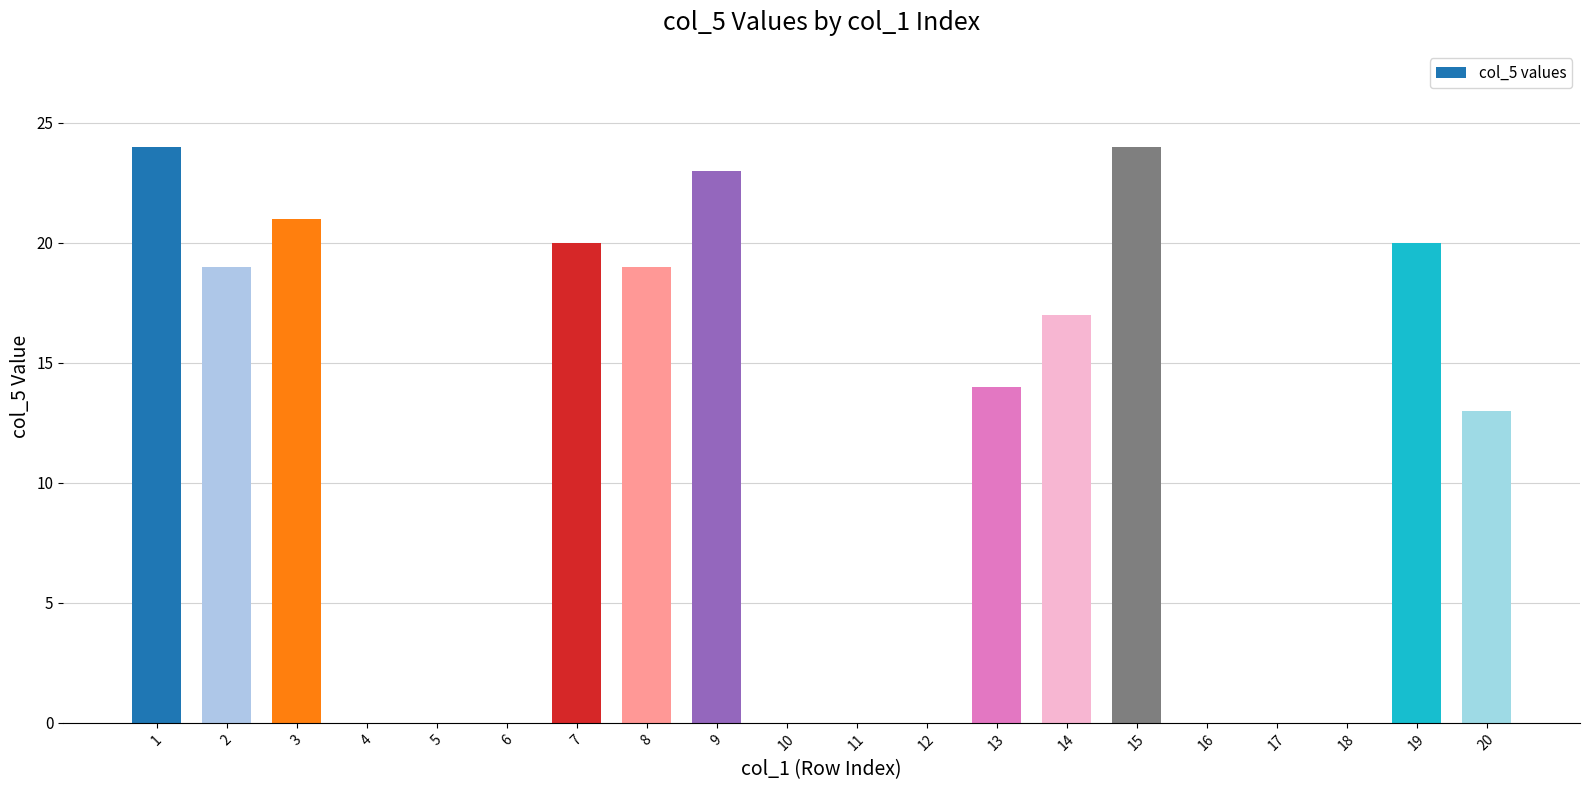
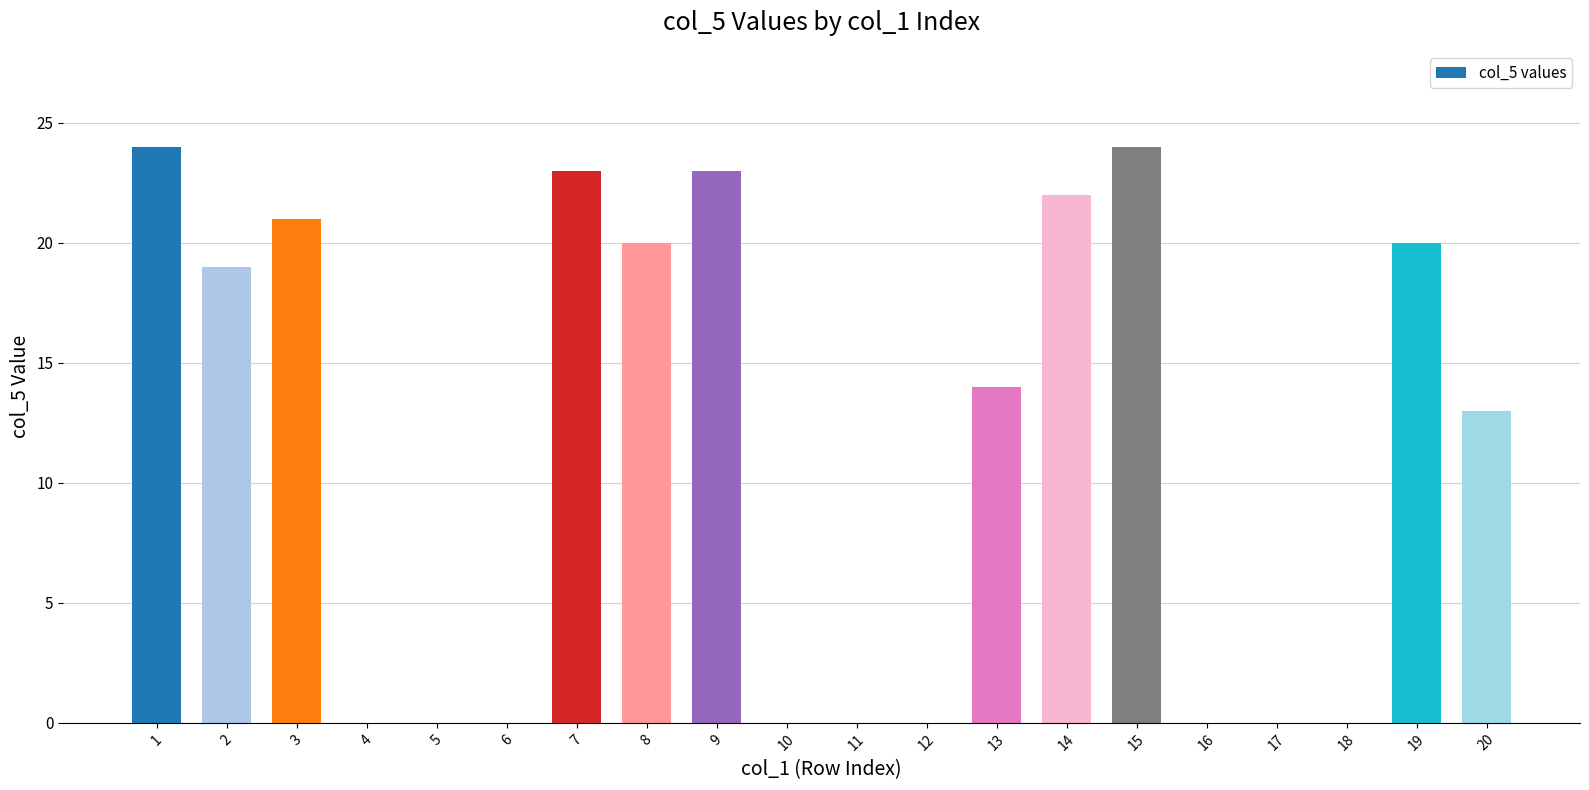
  {
    "1": 24,
    "2": 19,
    "3": 21,
    "4": 0,
    "5": 0,
    "6": 0,
-   "7": 20,
-   "8": 19,
+   "7": 23,
+   "8": 20,
    "9": 23,
    "10": 0,
    "11": 0,
    "12": 0,
    "13": 14,
-   "14": 17,
+   "14": 22,
    "15": 24,
    "16": 0,
    "17": 0,
    "18": 0,
    "19": 20,
    "20": 13
  }
